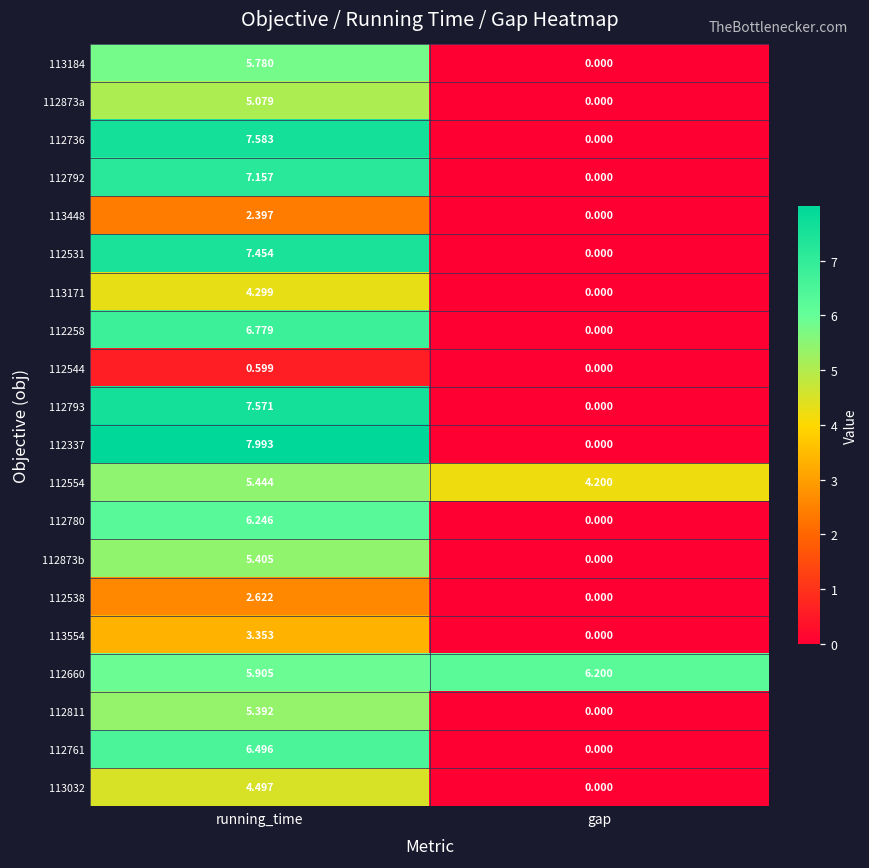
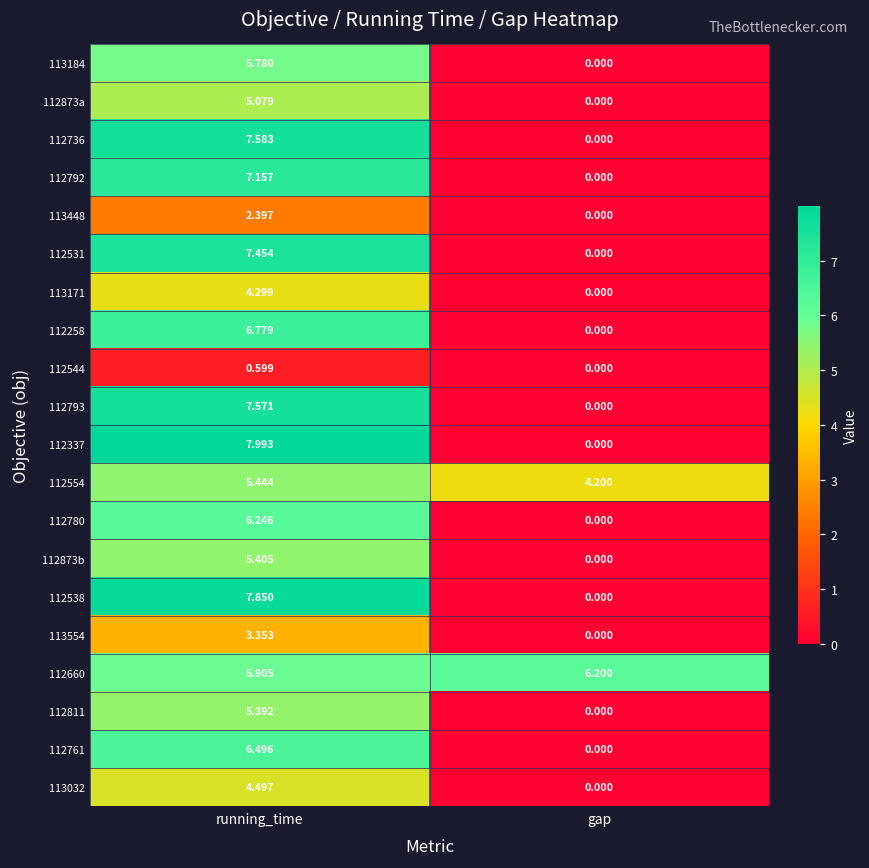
  {
    "113184": {
      "running_time": 5.780,
      "gap": 0.000
    },
    "112873a": {
      "running_time": 5.079,
      "gap": 0.000
    },
    "112736": {
      "running_time": 7.583,
      "gap": 0.000
    },
    "112792": {
      "running_time": 7.157,
      "gap": 0.000
    },
    "113448": {
      "running_time": 2.397,
      "gap": 0.000
    },
    "112531": {
      "running_time": 7.454,
      "gap": 0.000
    },
    "113171": {
      "running_time": 4.299,
      "gap": 0.000
    },
    "112258": {
      "running_time": 6.779,
      "gap": 0.000
    },
    "112544": {
      "running_time": 0.599,
      "gap": 0.000
    },
    "112793": {
      "running_time": 7.571,
      "gap": 0.000
    },
    "112337": {
      "running_time": 7.993,
      "gap": 0.000
    },
    "112554": {
      "running_time": 5.444,
      "gap": 4.200
    },
    "112780": {
      "running_time": 6.246,
      "gap": 0.000
    },
    "112873b": {
      "running_time": 5.405,
      "gap": 0.000
    },
    "112538": {
-     "running_time": 2.622,
+     "running_time": 7.850,
      "gap": 0.000
    },
    "113554": {
      "running_time": 3.353,
      "gap": 0.000
    },
    "112660": {
      "running_time": 5.905,
      "gap": 6.200
    },
    "112811": {
      "running_time": 5.392,
      "gap": 0.000
    },
    "112761": {
      "running_time": 6.496,
      "gap": 0.000
    },
    "113032": {
      "running_time": 4.497,
      "gap": 0.000
    }
  }
